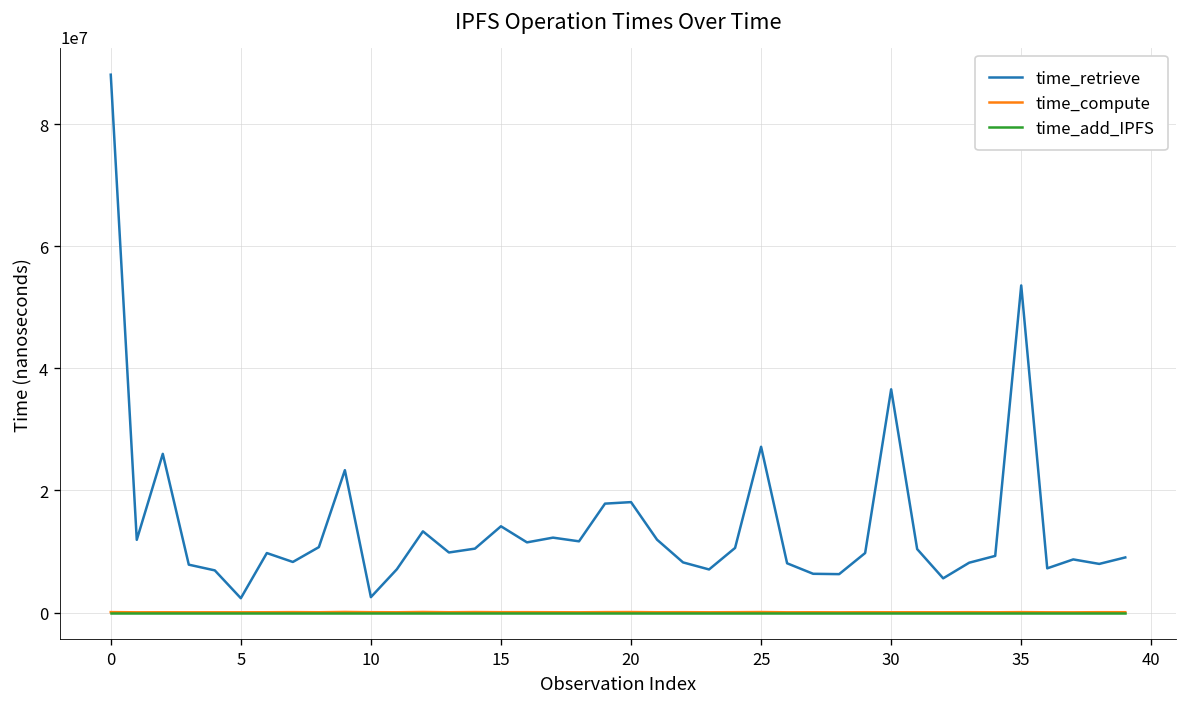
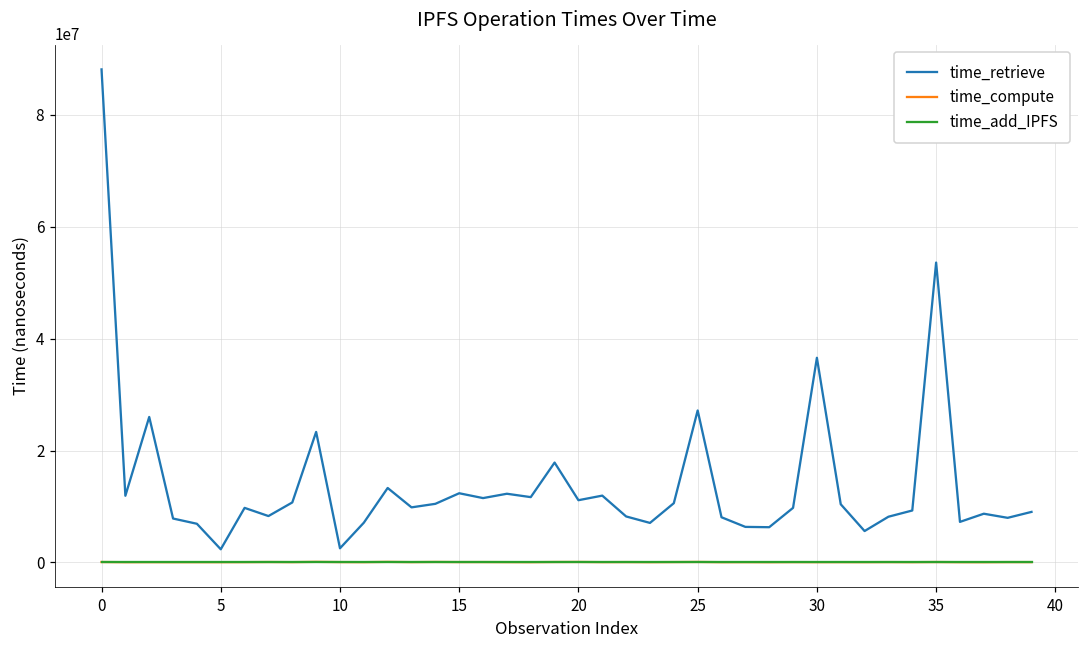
  {
    "time_retrieve": {
      "0": 88000000,
      "5": 2000000,
      "10": 3000000,
-     "15": 14000000,
-     "20": 18000000,
+     "15": 12000000,
+     "20": 11000000,
      "25": 27000000,
      "30": 37000000,
      "35": 54000000
    },
    "time_add_IPFS": {
      "0": 0,
      "5": 0,
      "10": 0,
      "15": 0,
      "20": 0,
      "25": 0,
      "30": 0,
      "35": 0
    }
  }
